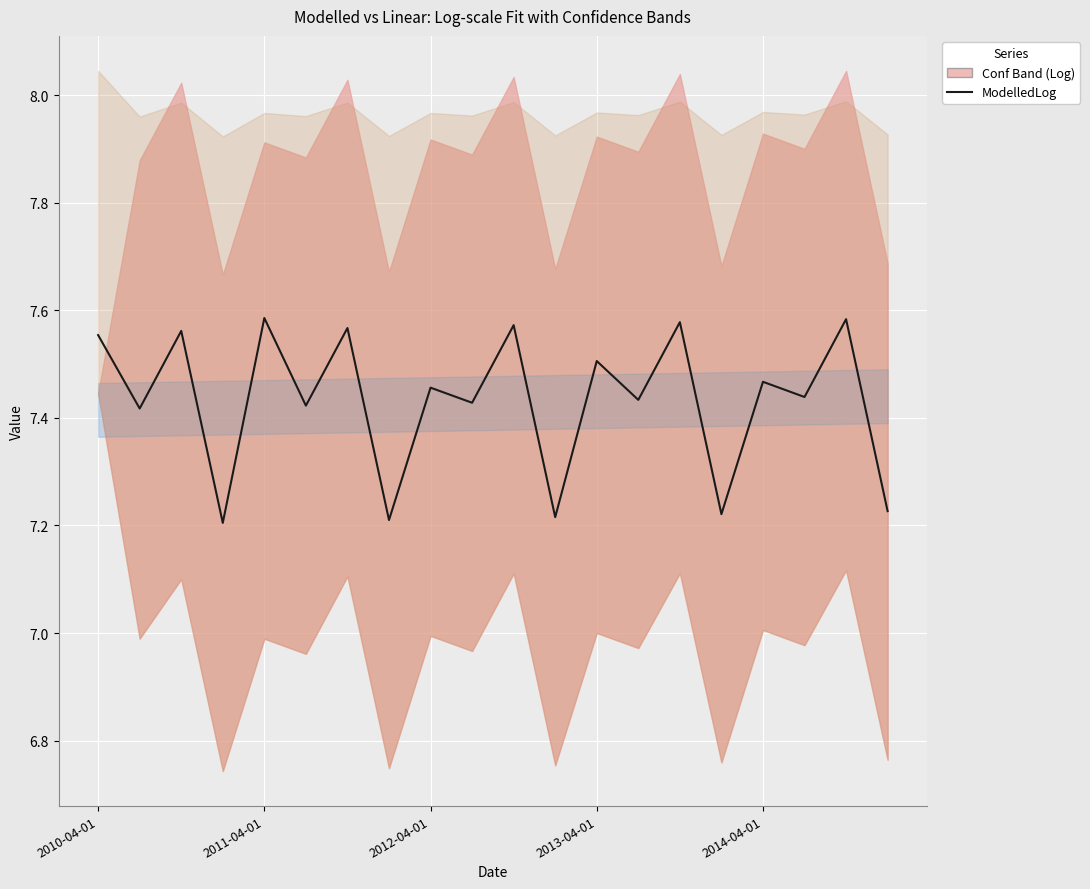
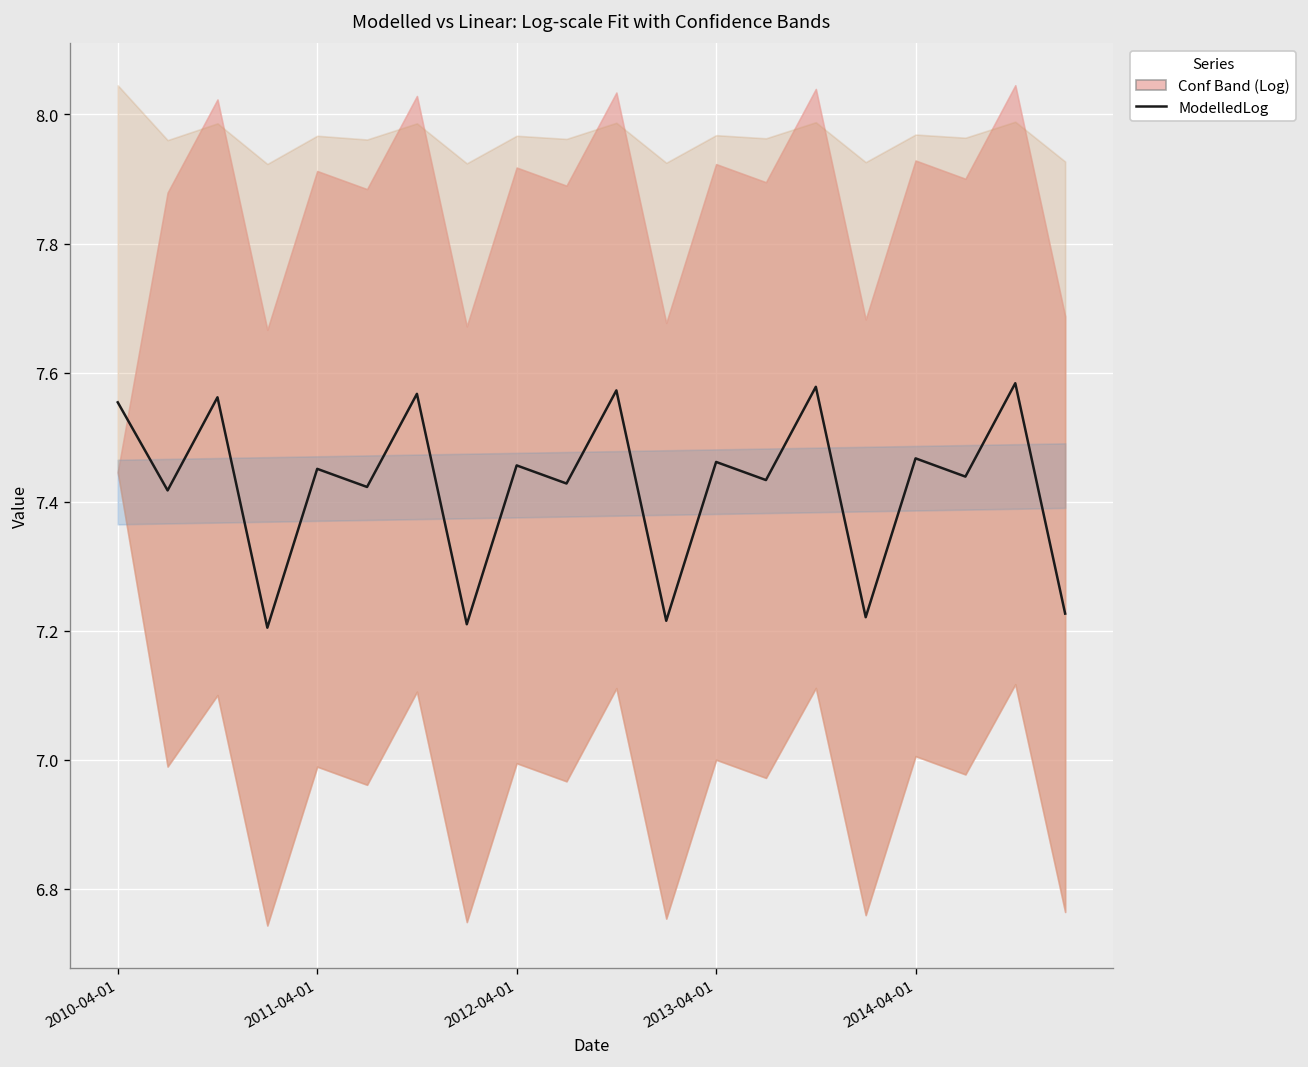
  {
    "ModelledLog": {
      "2010-04-01": 7.55,
-     "2011-04-01": 7.59,
+     "2011-04-01": 7.45,
      "2012-04-01": 7.46,
-     "2013-04-01": 7.51,
+     "2013-04-01": 7.46,
      "2014-04-01": 7.47
    }
  }
